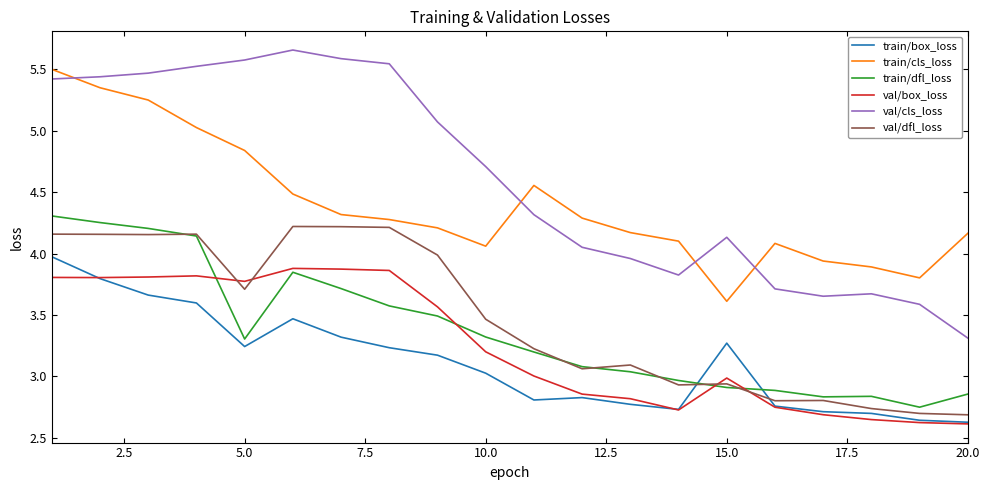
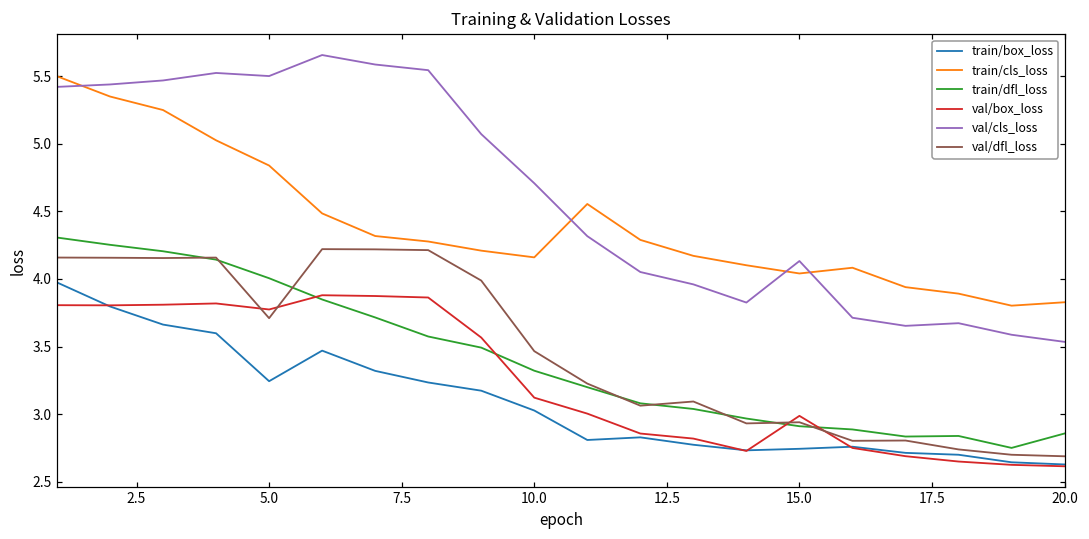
  {
    "train/box_loss": {
      "5.0": 3.24,
      "10.0": 3.03,
-     "15.0": 3.27
+     "15.0": 2.74
    },
    "train/cls_loss": {
      "5.0": 4.84,
-     "10.0": 4.06,
-     "15.0": 3.61,
-     "20.0": 4.17
+     "10.0": 4.16,
+     "15.0": 4.04,
+     "20.0": 3.83
    },
    "train/dfl_loss": {
-     "5.0": 3.30,
+     "5.0": 4.01,
      "10.0": 3.32,
      "15.0": 2.91,
      "20.0": 2.86
    },
    "val/box_loss": {
      "5.0": 3.77,
-     "10.0": 3.20,
+     "10.0": 3.12,
      "15.0": 2.99
    },
    "val/cls_loss": {
-     "5.0": 5.58,
+     "5.0": 5.50,
      "10.0": 4.71,
      "15.0": 4.13,
-     "20.0": 3.31
+     "20.0": 3.53
    },
    "val/dfl_loss": {
      "5.0": 3.71,
      "10.0": 3.47,
      "15.0": 2.94,
      "20.0": 2.69
    }
  }
